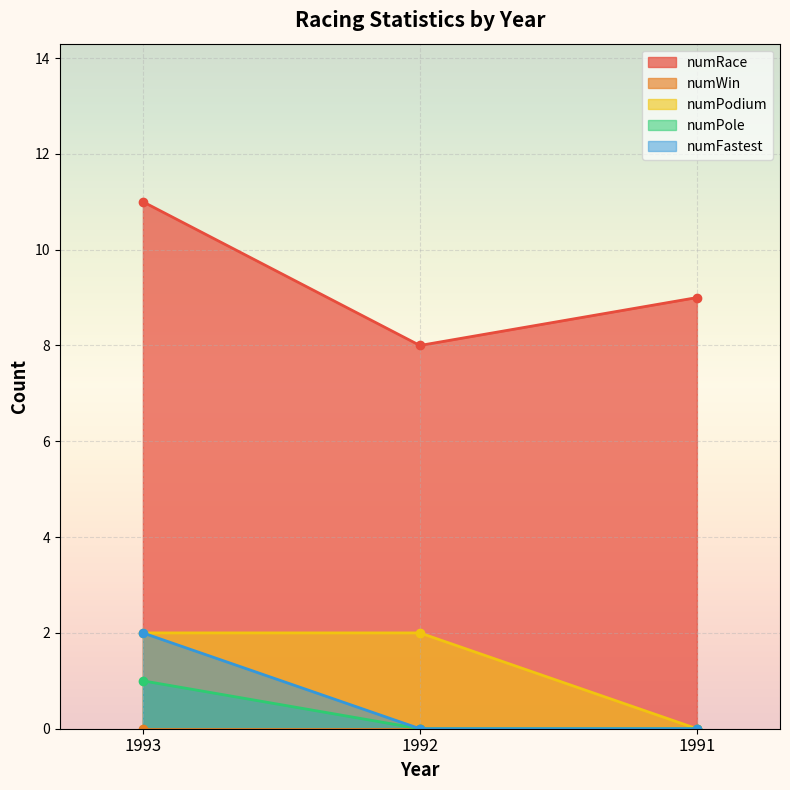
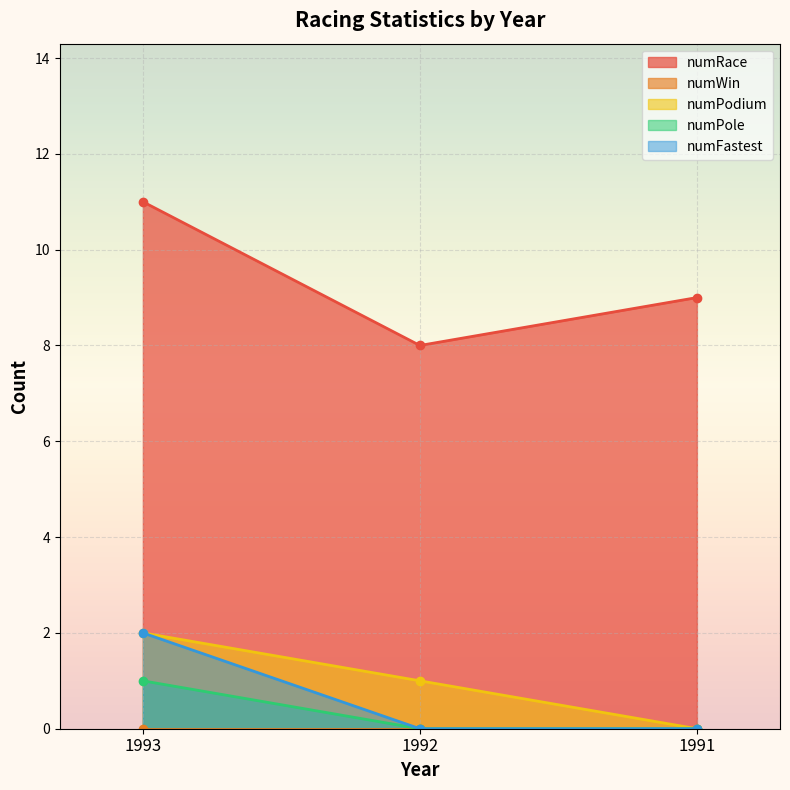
  {
    "numPodium": {
-     "1992": 2
+     "1992": 1
    },
    "numPole": {
      "1993": 1
    }
  }
